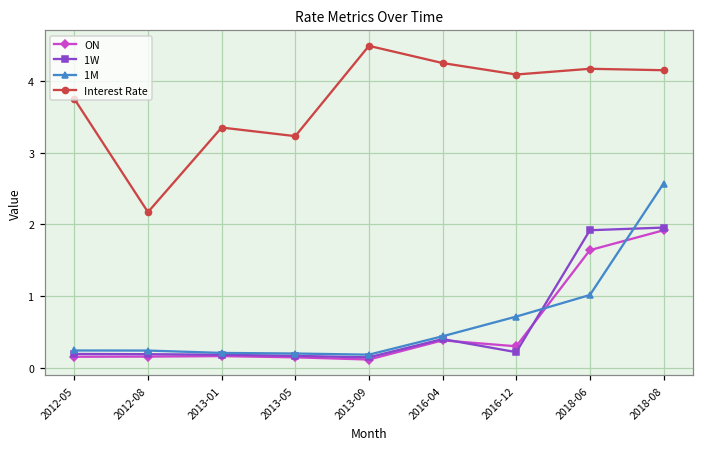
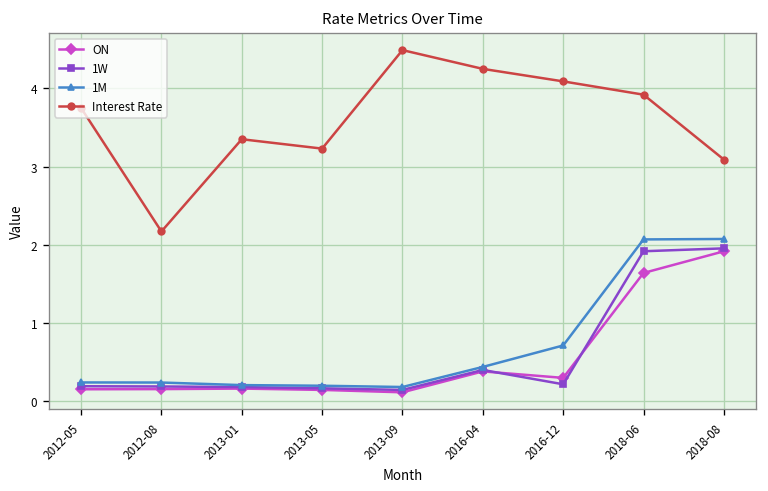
  {
    "ON": {
      "2016-12": 0.3,
      "2018-06": 1.6
    },
    "1W": {
      "2016-12": 0.2,
      "2018-06": 1.9
    },
    "1M": {
      "2012-05": 0.2,
      "2012-08": 0.2,
      "2016-12": 0.7,
-     "2018-06": 1.0,
-     "2018-08": 2.6
+     "2018-06": 2.1,
+     "2018-08": 2.1
    },
    "Interest Rate": {
      "2012-08": 2.2,
      "2013-01": 3.4,
      "2013-05": 3.2,
      "2013-09": 4.5,
      "2016-04": 4.3,
      "2016-12": 4.1,
-     "2018-06": 4.2,
-     "2018-08": 4.2
+     "2018-06": 3.9,
+     "2018-08": 3.1
    }
  }
